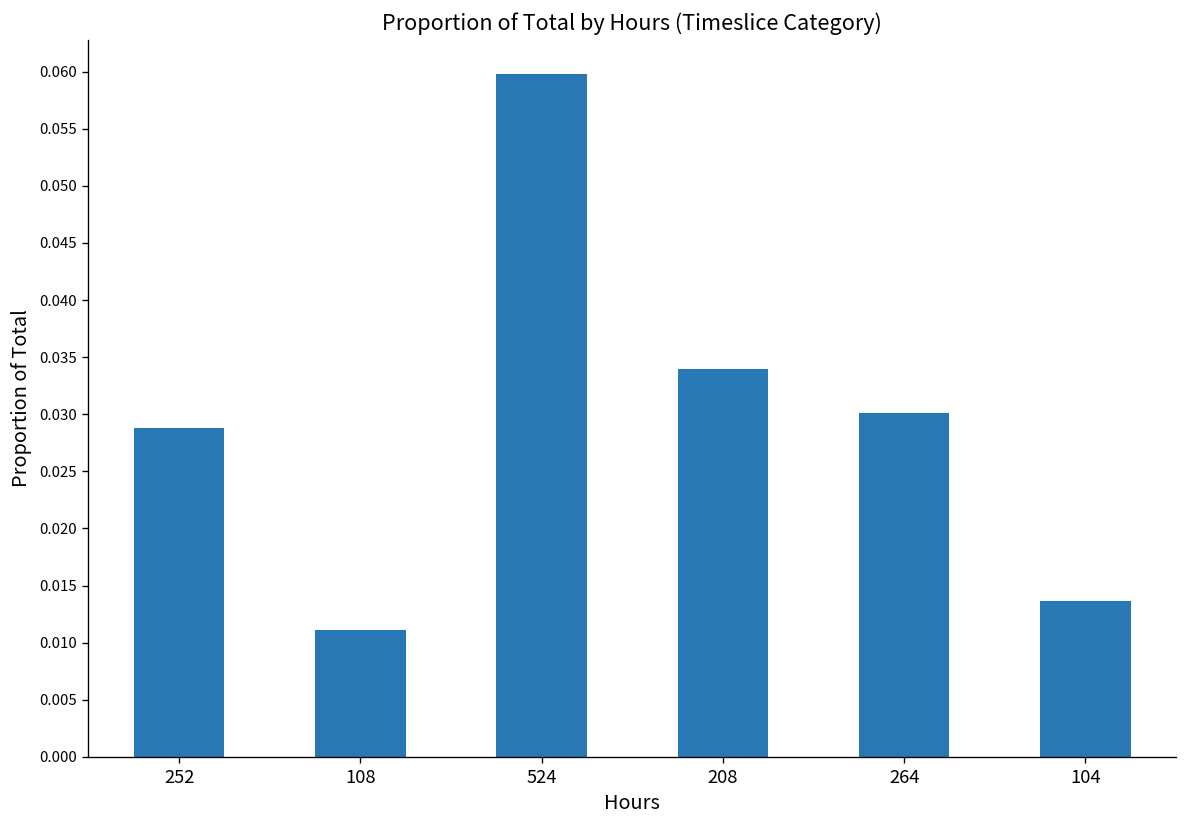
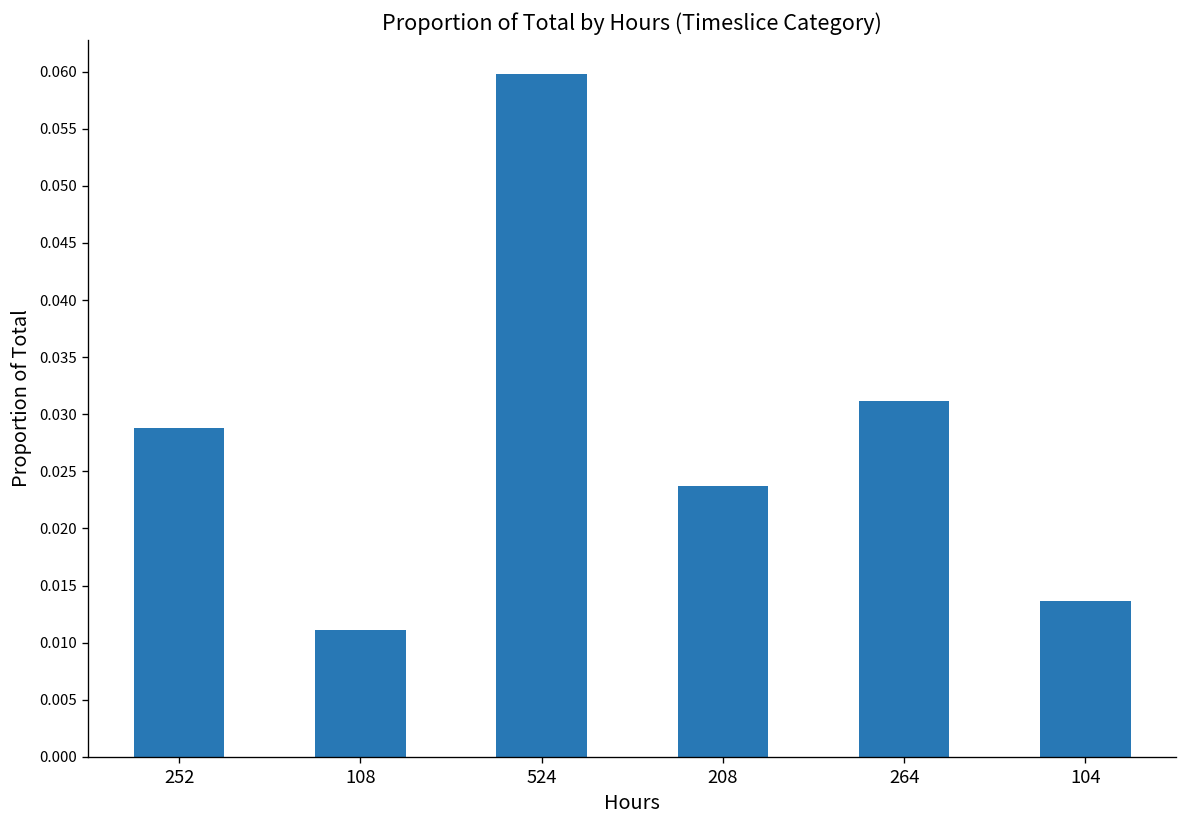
  {
    "252": 0.029,
    "108": 0.011,
    "524": 0.060,
-   "208": 0.034,
-   "264": 0.030,
+   "208": 0.024,
+   "264": 0.031,
    "104": 0.014
  }
